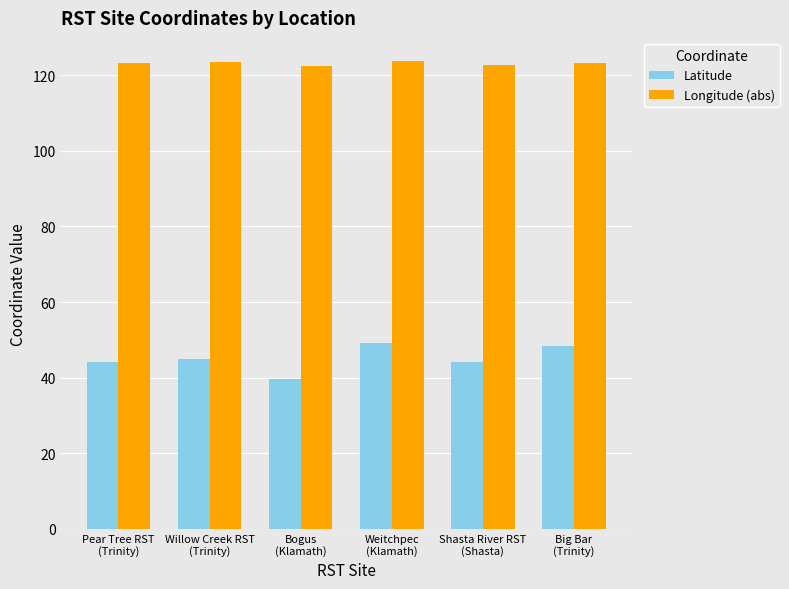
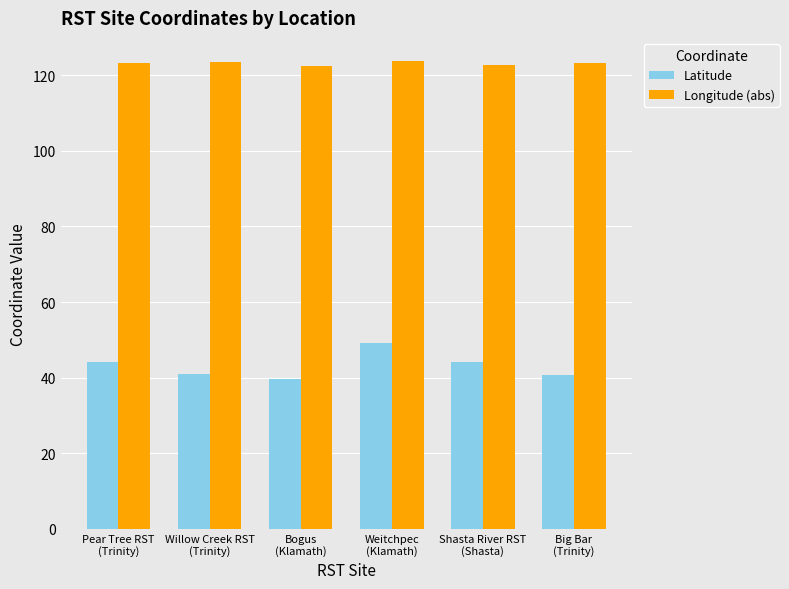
  {
    "Latitude": {
      "Pear Tree RST (Trinity)": 44,
-     "Willow Creek RST (Trinity)": 45,
+     "Willow Creek RST (Trinity)": 41,
      "Bogus (Klamath)": 40,
      "Weitchpec (Klamath)": 49,
      "Shasta River RST (Shasta)": 44,
-     "Big Bar (Trinity)": 48
+     "Big Bar (Trinity)": 41
    },
    "Longitude (abs)": {
      "Pear Tree RST (Trinity)": 123,
      "Willow Creek RST (Trinity)": 124,
      "Bogus (Klamath)": 122,
      "Weitchpec (Klamath)": 124,
      "Shasta River RST (Shasta)": 123,
      "Big Bar (Trinity)": 123
    }
  }
